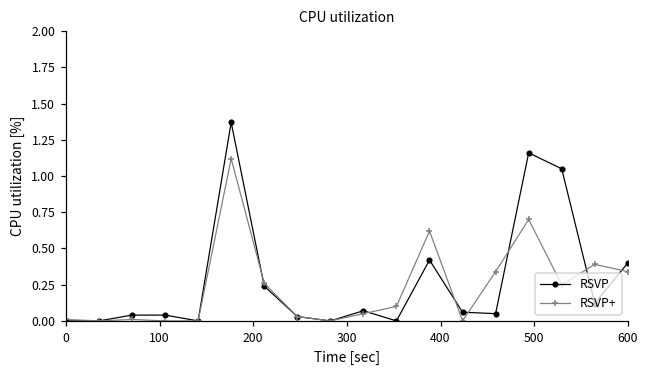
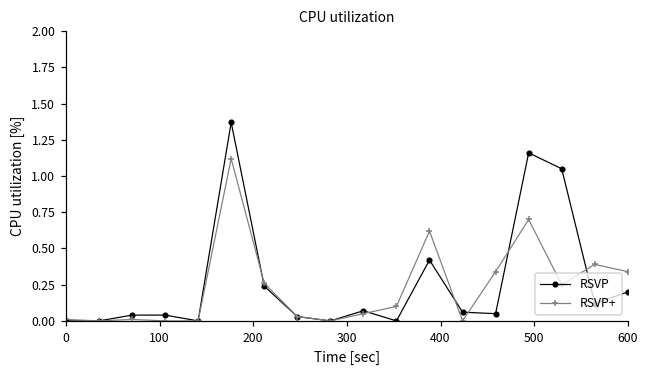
  {
    "RSVP": {
-     "600": 0.4
+     "600": 0.2
    },
    "RSVP+": {
      "600": 0.34
    }
  }
